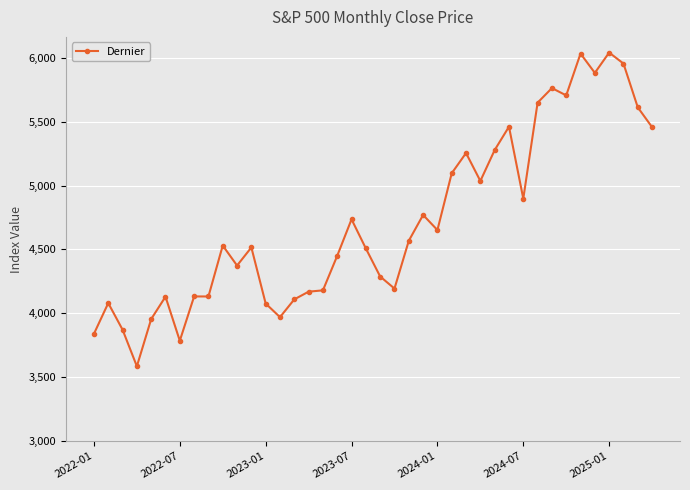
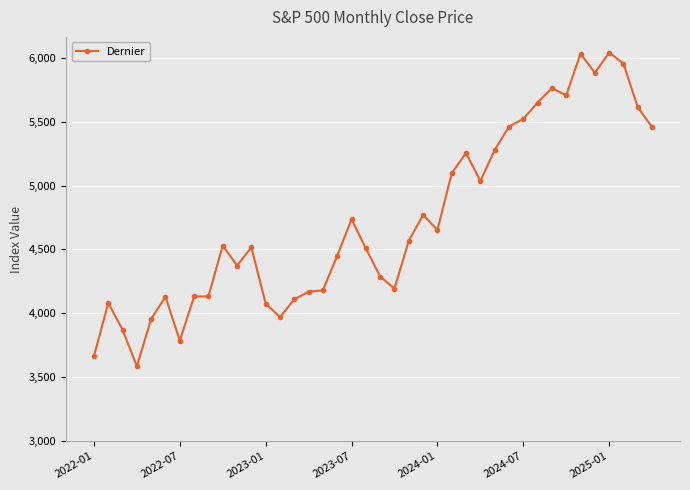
  {
-   "2022-01": "3,840",
+   "2022-01": "3,660",
    "2022-07": "3,790",
    "2023-01": "4,080",
    "2023-07": "4,740",
    "2024-01": "4,650",
-   "2024-07": "4,900",
+   "2024-07": "5,520",
    "2025-01": "6,040"
  }
